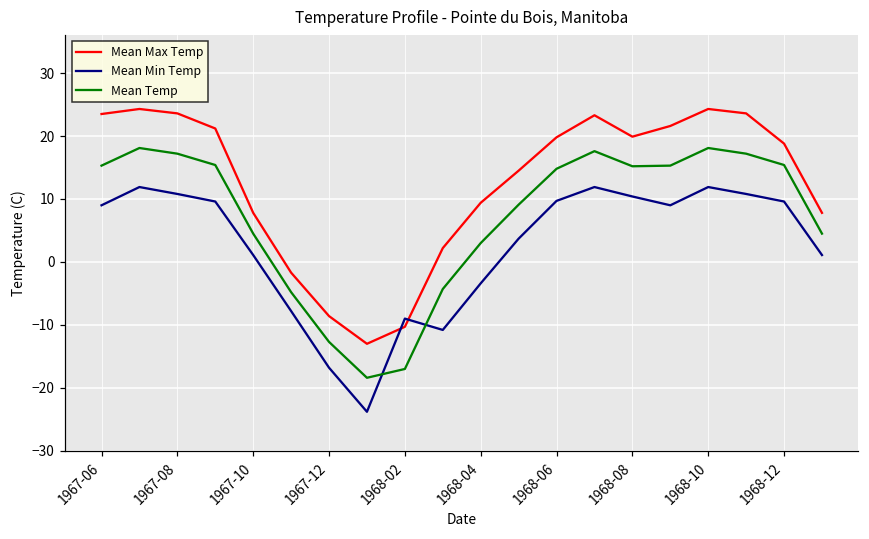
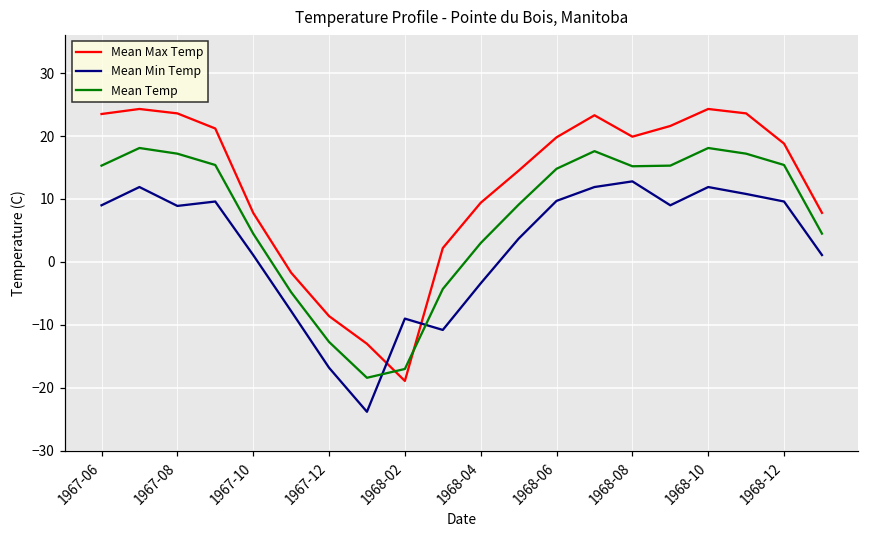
  {
    "Mean Max Temp": {
      "1967-06": 24,
      "1967-08": 24,
      "1967-10": 8,
      "1967-12": -9,
-     "1968-02": -10,
+     "1968-02": -19,
      "1968-04": 9,
      "1968-06": 20,
      "1968-08": 20,
      "1968-10": 24,
      "1968-12": 19
    },
    "Mean Min Temp": {
      "1967-06": 9,
-     "1967-08": 11,
+     "1967-08": 9,
      "1967-10": 1,
      "1967-12": -17,
      "1968-02": -9,
      "1968-04": -3,
      "1968-06": 10,
-     "1968-08": 10,
+     "1968-08": 13,
      "1968-10": 12,
      "1968-12": 10
    },
    "Mean Temp": {
      "1967-06": 15,
      "1967-08": 17,
      "1967-10": 5,
      "1967-12": -13,
      "1968-02": -17,
      "1968-04": 3,
      "1968-06": 15,
      "1968-08": 15,
      "1968-10": 18,
      "1968-12": 15
    }
  }
